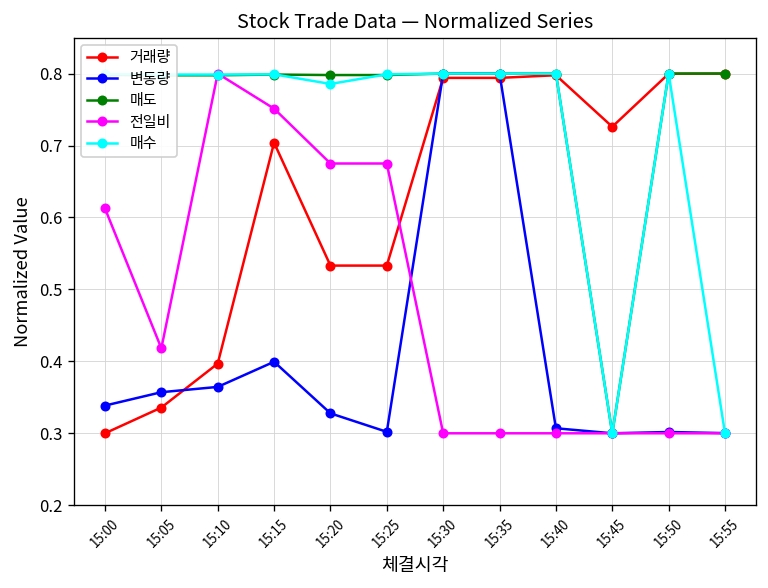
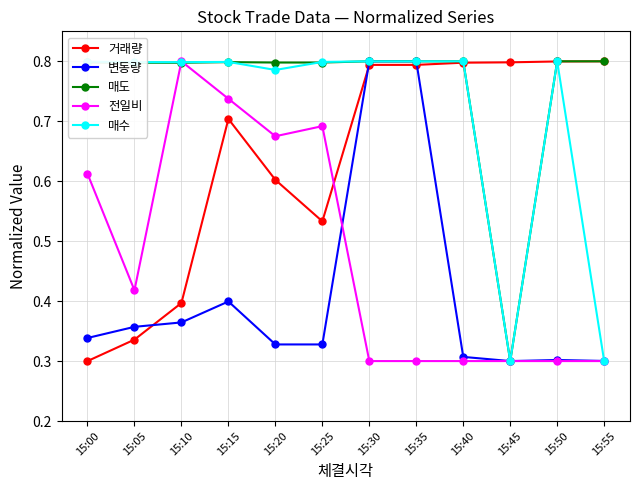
  {
    "거래량": {
      "15:00": 0.30,
      "15:05": 0.34,
      "15:10": 0.40,
      "15:15": 0.70,
-     "15:20": 0.53,
+     "15:20": 0.60,
      "15:25": 0.53,
      "15:30": 0.79,
      "15:35": 0.79,
-     "15:45": 0.73
+     "15:45": 0.80
    },
    "변동량": {
      "15:00": 0.34,
      "15:05": 0.36,
      "15:10": 0.36,
      "15:15": 0.40,
      "15:20": 0.33,
-     "15:25": 0.30,
+     "15:25": 0.33,
      "15:40": 0.31
    },
    "매도": {
      "15:20": 0.80
    },
    "전일비": {
      "15:00": 0.61,
      "15:05": 0.42,
-     "15:15": 0.75,
+     "15:15": 0.74,
      "15:20": 0.68,
-     "15:25": 0.68,
+     "15:25": 0.69,
      "15:30": 0.30,
      "15:35": 0.30,
      "15:40": 0.30
    },
    "매수": {
      "15:20": 0.79
    }
  }
